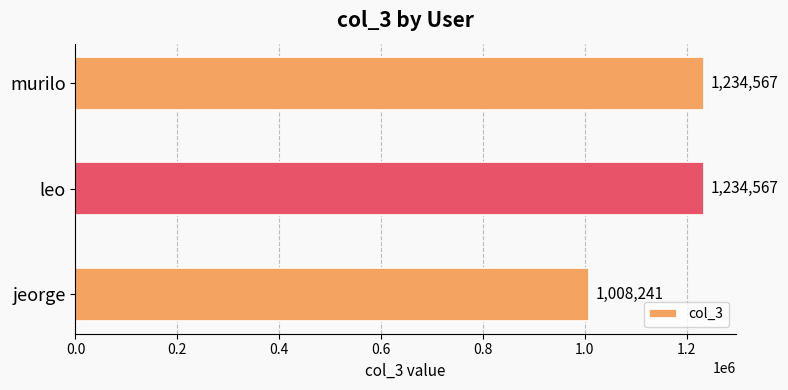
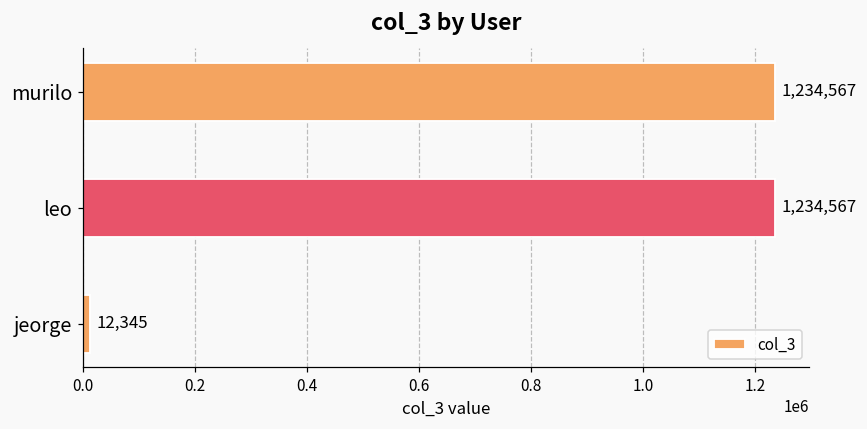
  {
    "murilo": "1,234,567",
    "leo": "1,234,567",
-   "jeorge": "1,008,241"
+   "jeorge": "12,345"
  }
